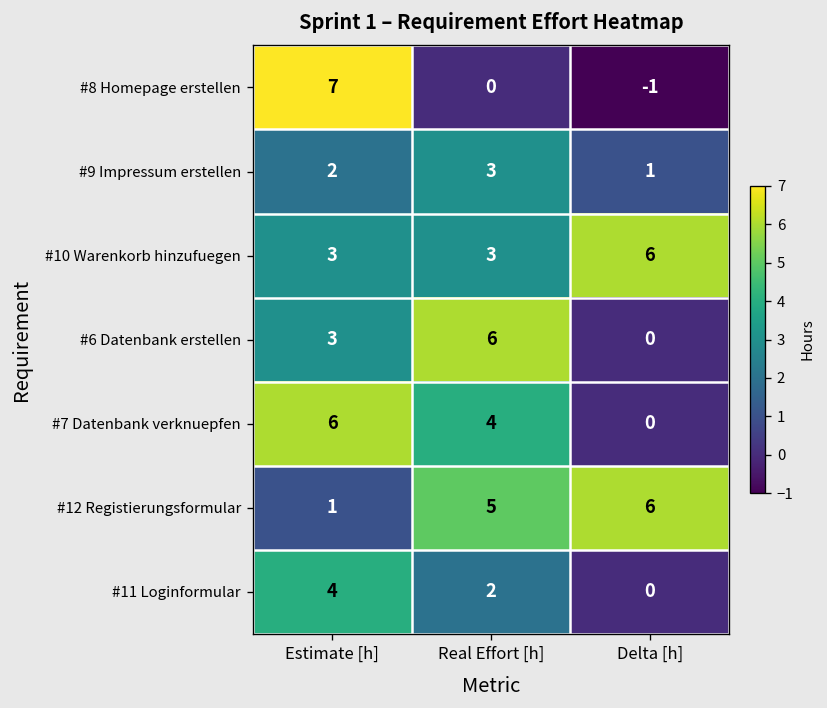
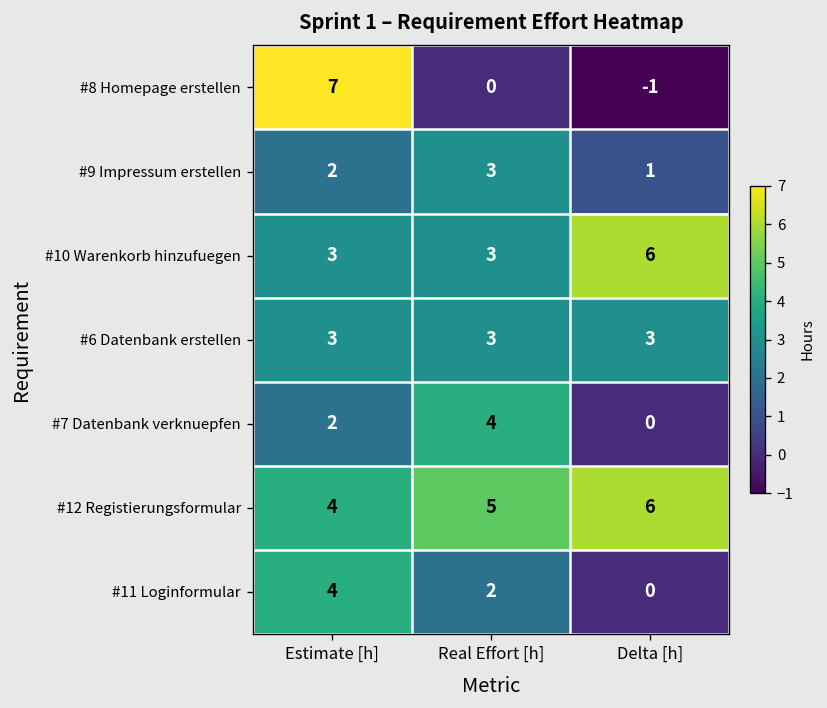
  {
    "#8 Homepage erstellen": {
      "Estimate [h]": 7,
      "Real Effort [h]": 0,
      "Delta [h]": -1
    },
    "#9 Impressum erstellen": {
      "Estimate [h]": 2,
      "Real Effort [h]": 3,
      "Delta [h]": 1
    },
    "#10 Warenkorb hinzufuegen": {
      "Estimate [h]": 3,
      "Real Effort [h]": 3,
      "Delta [h]": 6
    },
    "#6 Datenbank erstellen": {
      "Estimate [h]": 3,
-     "Real Effort [h]": 6,
-     "Delta [h]": 0
+     "Real Effort [h]": 3,
+     "Delta [h]": 3
    },
    "#7 Datenbank verknuepfen": {
-     "Estimate [h]": 6,
+     "Estimate [h]": 2,
      "Real Effort [h]": 4,
      "Delta [h]": 0
    },
    "#12 Registierungsformular": {
-     "Estimate [h]": 1,
+     "Estimate [h]": 4,
      "Real Effort [h]": 5,
      "Delta [h]": 6
    },
    "#11 Loginformular": {
      "Estimate [h]": 4,
      "Real Effort [h]": 2,
      "Delta [h]": 0
    }
  }
